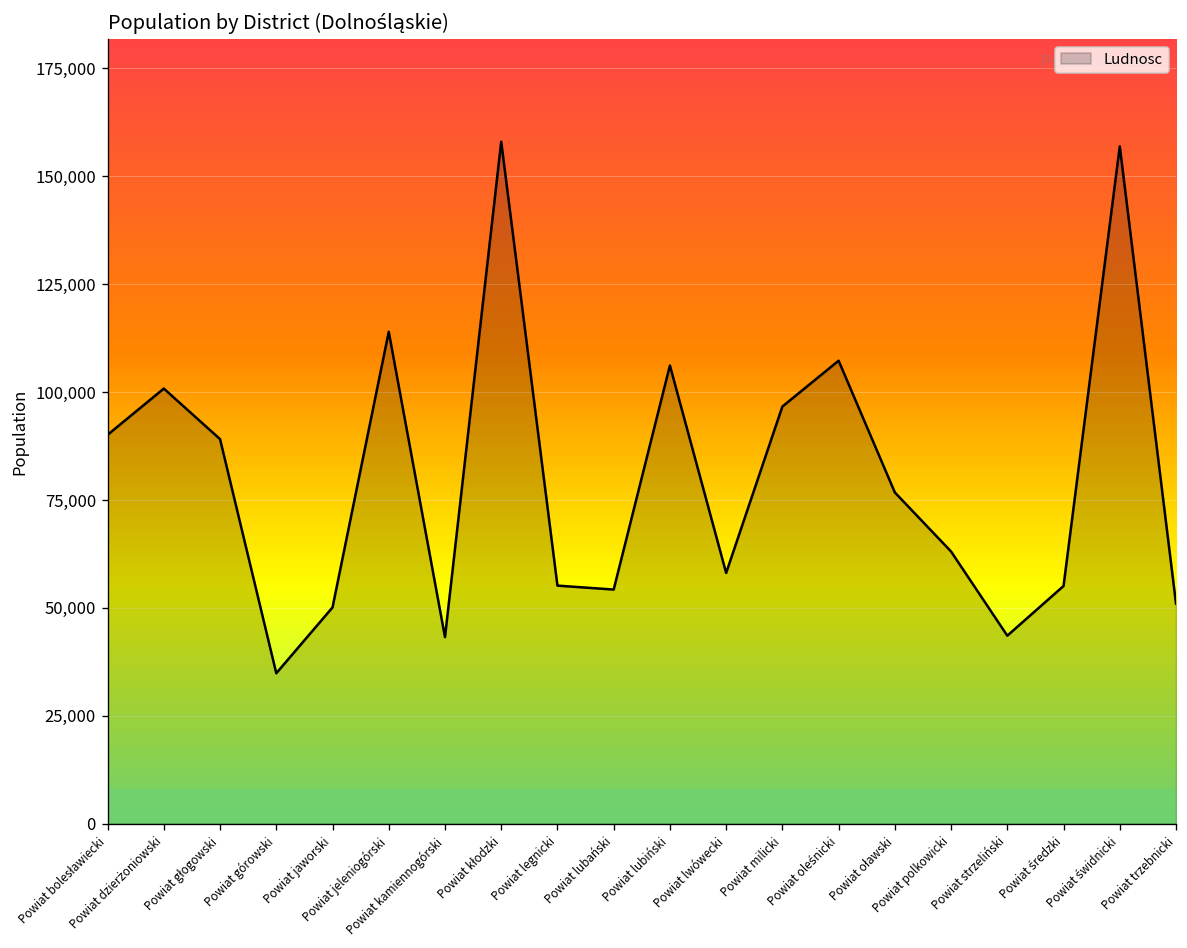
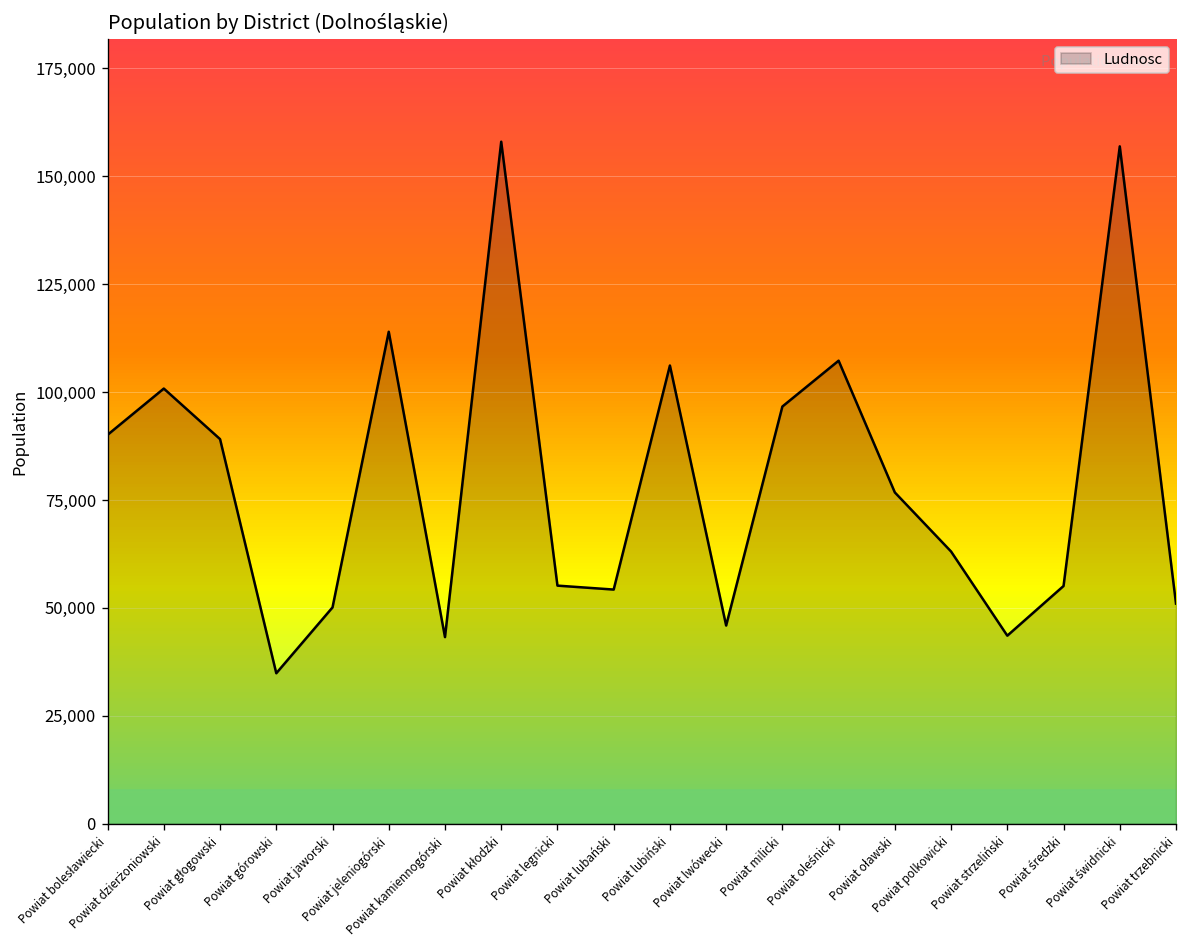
  {
    "Powiat bolesławiecki": "90,000",
    "Powiat dzierżoniowski": "101,000",
    "Powiat głogowski": "89,000",
    "Powiat górowski": "35,000",
    "Powiat jaworski": "50,000",
    "Powiat jeleniogórski": "114,000",
    "Powiat kamiennogórski": "43,000",
    "Powiat kłodzki": "158,000",
    "Powiat legnicki": "55,000",
    "Powiat lubański": "54,000",
    "Powiat lubiński": "106,000",
-   "Powiat lwówecki": "58,000",
+   "Powiat lwówecki": "46,000",
    "Powiat milicki": "97,000",
    "Powiat oleśnicki": "107,000",
    "Powiat oławski": "77,000",
    "Powiat polkowicki": "63,000",
    "Powiat strzeliński": "44,000",
    "Powiat średzki": "55,000",
    "Powiat świdnicki": "157,000",
    "Powiat trzebnicki": "51,000"
  }
